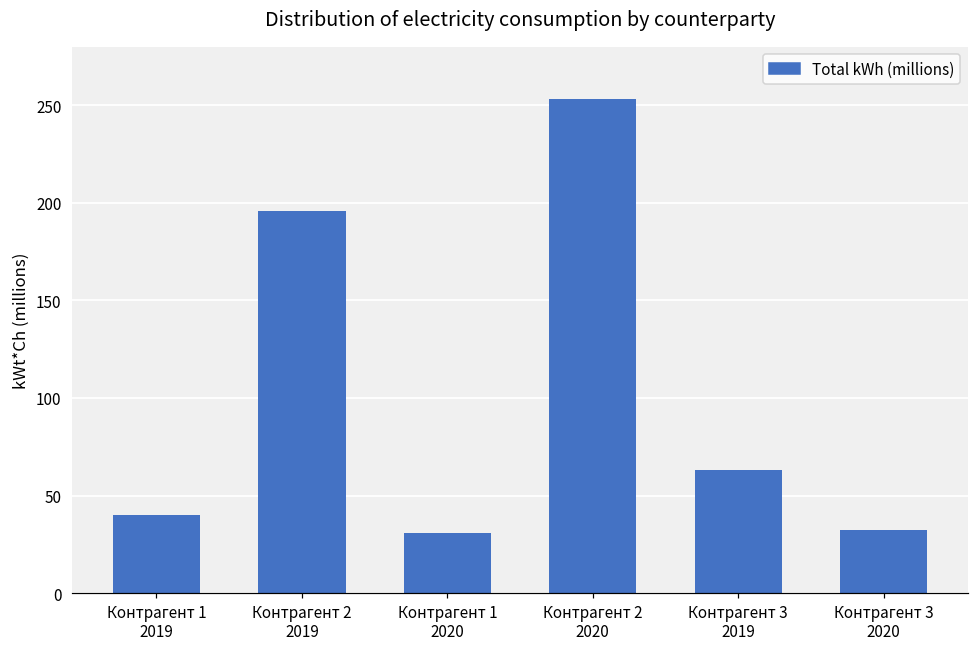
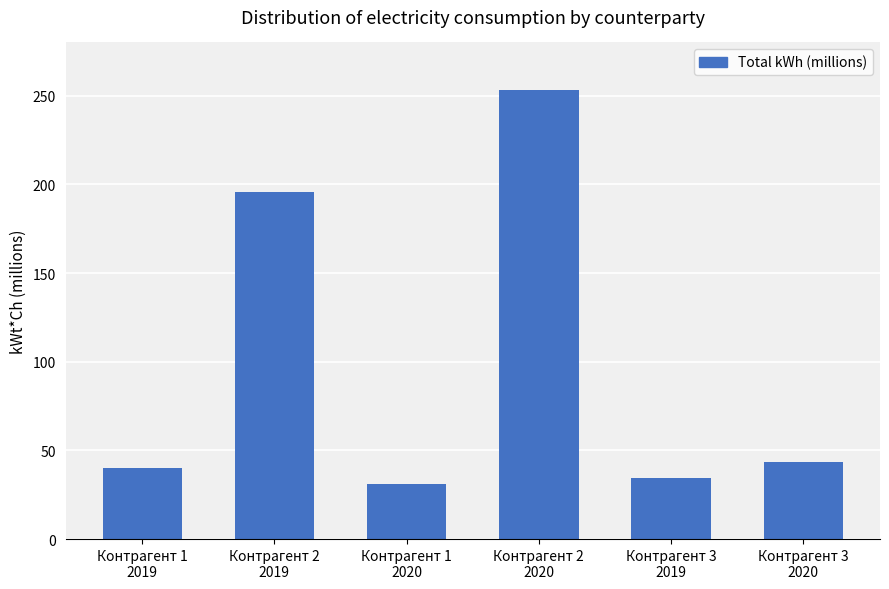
  {
    "Контрагент 1 2019": 40,
    "Контрагент 2 2019": 196,
    "Контрагент 1 2020": 31,
    "Контрагент 2 2020": 253,
-   "Контрагент 3 2019": 63,
-   "Контрагент 3 2020": 32
+   "Контрагент 3 2019": 34,
+   "Контрагент 3 2020": 44
  }
